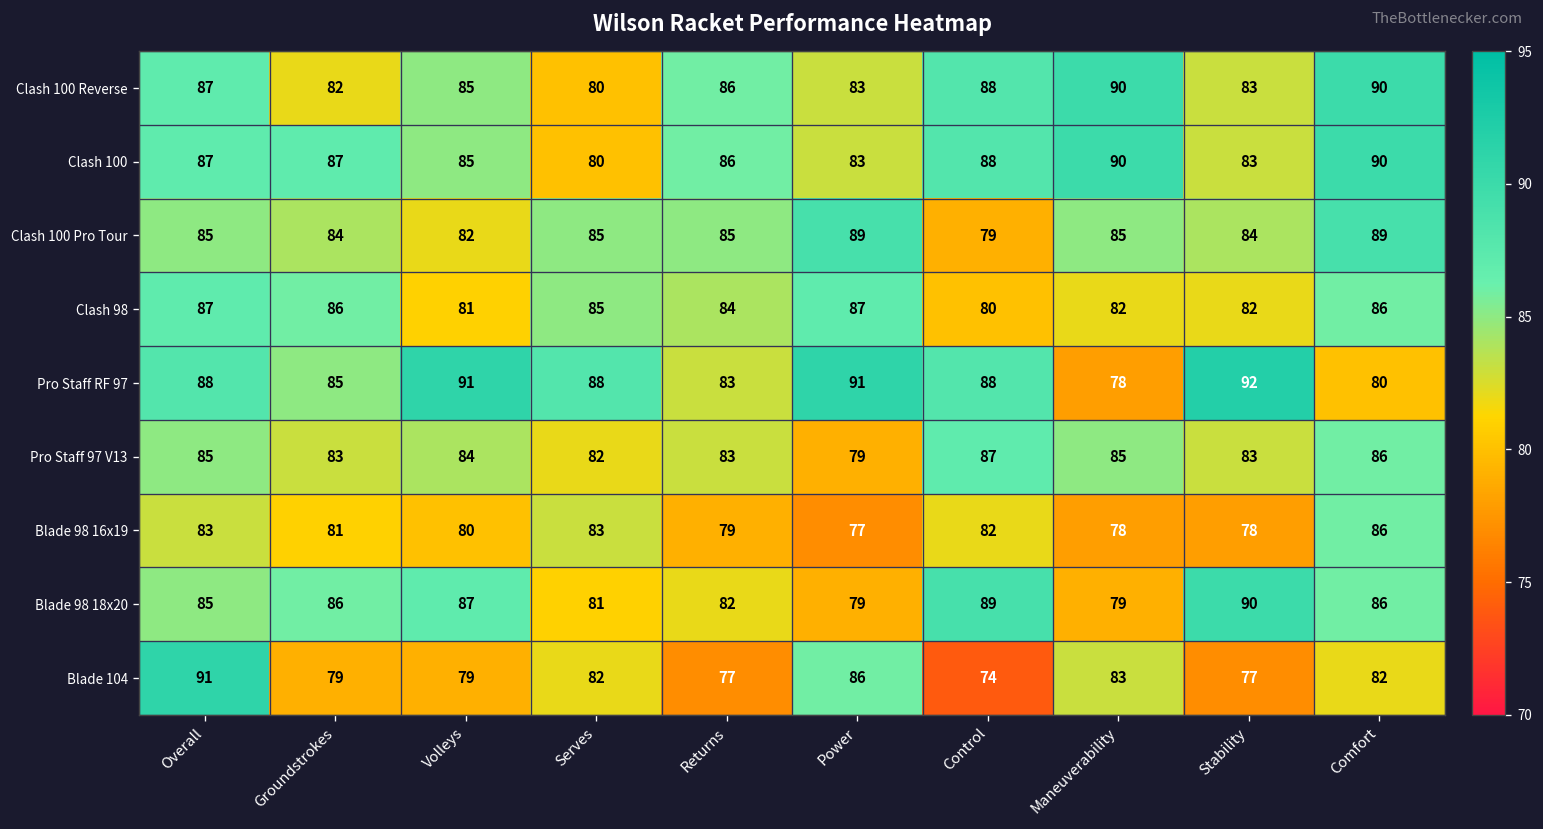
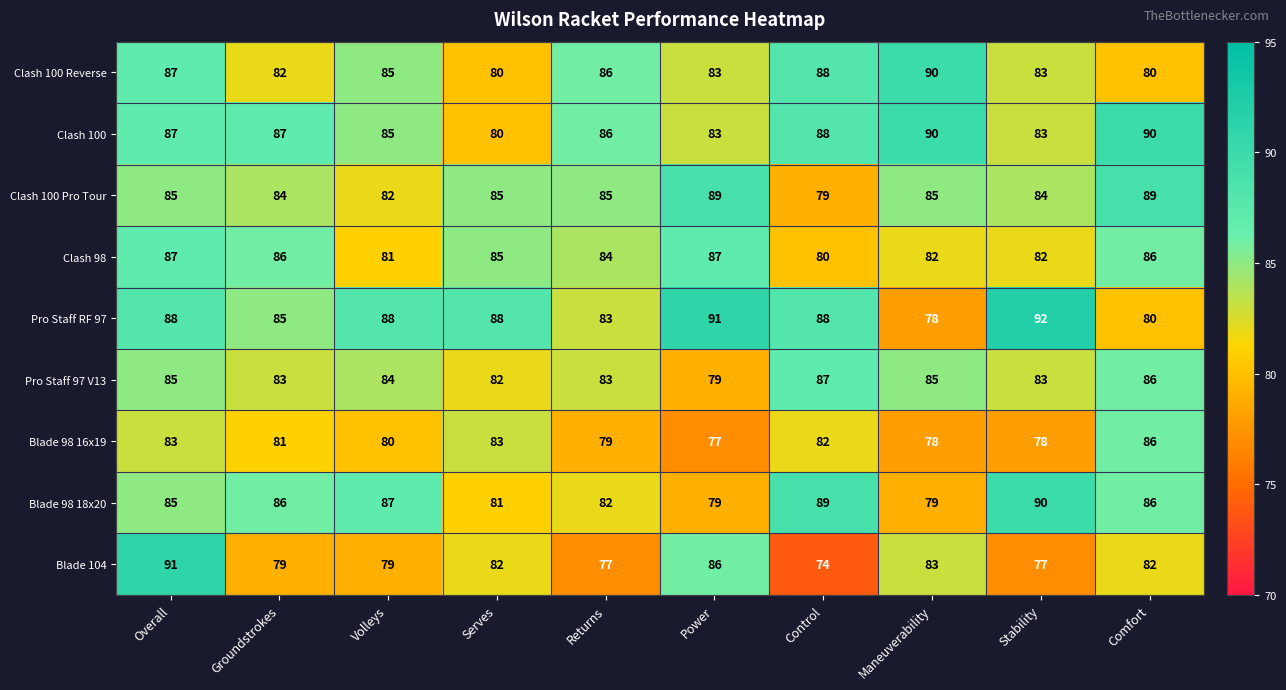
  {
    "Clash 100 Reverse": {
      "Overall": 87,
      "Groundstrokes": 82,
      "Volleys": 85,
      "Serves": 80,
      "Returns": 86,
      "Power": 83,
      "Control": 88,
      "Maneuverability": 90,
      "Stability": 83,
-     "Comfort": 90
+     "Comfort": 80
    },
    "Clash 100": {
      "Overall": 87,
      "Groundstrokes": 87,
      "Volleys": 85,
      "Serves": 80,
      "Returns": 86,
      "Power": 83,
      "Control": 88,
      "Maneuverability": 90,
      "Stability": 83,
      "Comfort": 90
    },
    "Clash 100 Pro Tour": {
      "Overall": 85,
      "Groundstrokes": 84,
      "Volleys": 82,
      "Serves": 85,
      "Returns": 85,
      "Power": 89,
      "Control": 79,
      "Maneuverability": 85,
      "Stability": 84,
      "Comfort": 89
    },
    "Clash 98": {
      "Overall": 87,
      "Groundstrokes": 86,
      "Volleys": 81,
      "Serves": 85,
      "Returns": 84,
      "Power": 87,
      "Control": 80,
      "Maneuverability": 82,
      "Stability": 82,
      "Comfort": 86
    },
    "Pro Staff RF 97": {
      "Overall": 88,
      "Groundstrokes": 85,
-     "Volleys": 91,
+     "Volleys": 88,
      "Serves": 88,
      "Returns": 83,
      "Power": 91,
      "Control": 88,
      "Maneuverability": 78,
      "Stability": 92,
      "Comfort": 80
    },
    "Pro Staff 97 V13": {
      "Overall": 85,
      "Groundstrokes": 83,
      "Volleys": 84,
      "Serves": 82,
      "Returns": 83,
      "Power": 79,
      "Control": 87,
      "Maneuverability": 85,
      "Stability": 83,
      "Comfort": 86
    },
    "Blade 98 16x19": {
      "Overall": 83,
      "Groundstrokes": 81,
      "Volleys": 80,
      "Serves": 83,
      "Returns": 79,
      "Power": 77,
      "Control": 82,
      "Maneuverability": 78,
      "Stability": 78,
      "Comfort": 86
    },
    "Blade 98 18x20": {
      "Overall": 85,
      "Groundstrokes": 86,
      "Volleys": 87,
      "Serves": 81,
      "Returns": 82,
      "Power": 79,
      "Control": 89,
      "Maneuverability": 79,
      "Stability": 90,
      "Comfort": 86
    },
    "Blade 104": {
      "Overall": 91,
      "Groundstrokes": 79,
      "Volleys": 79,
      "Serves": 82,
      "Returns": 77,
      "Power": 86,
      "Control": 74,
      "Maneuverability": 83,
      "Stability": 77,
      "Comfort": 82
    }
  }
